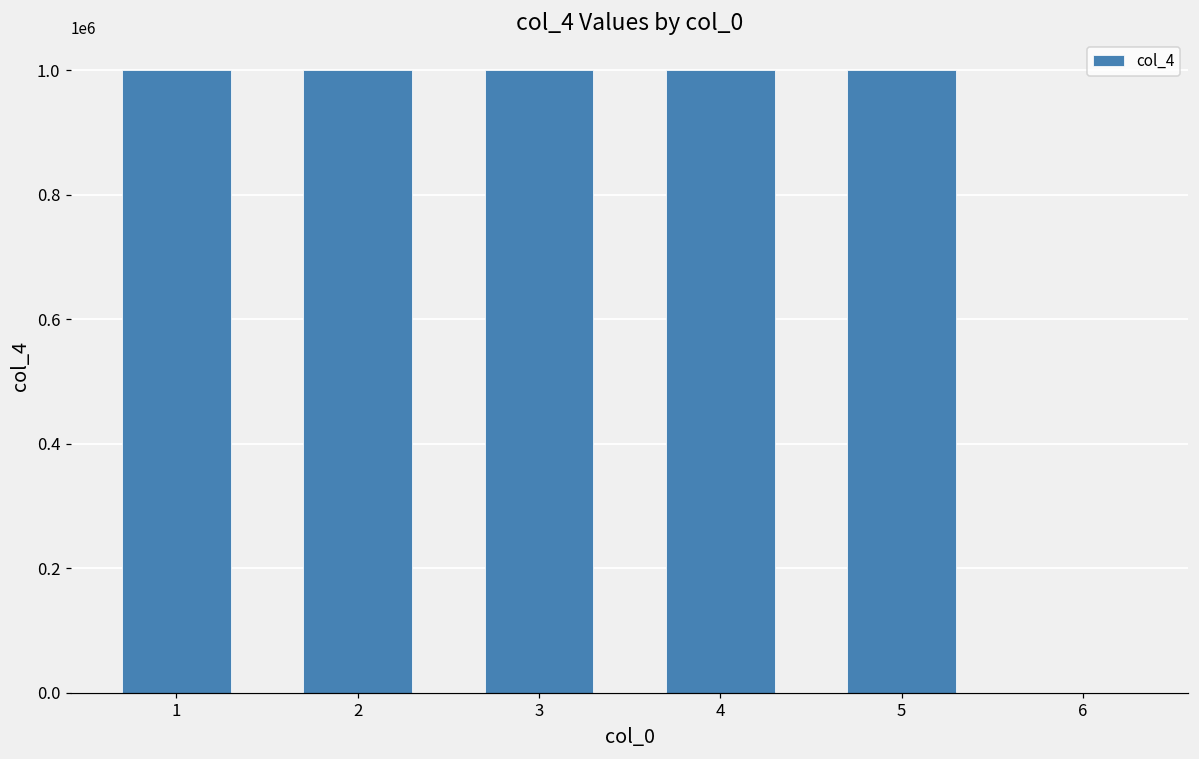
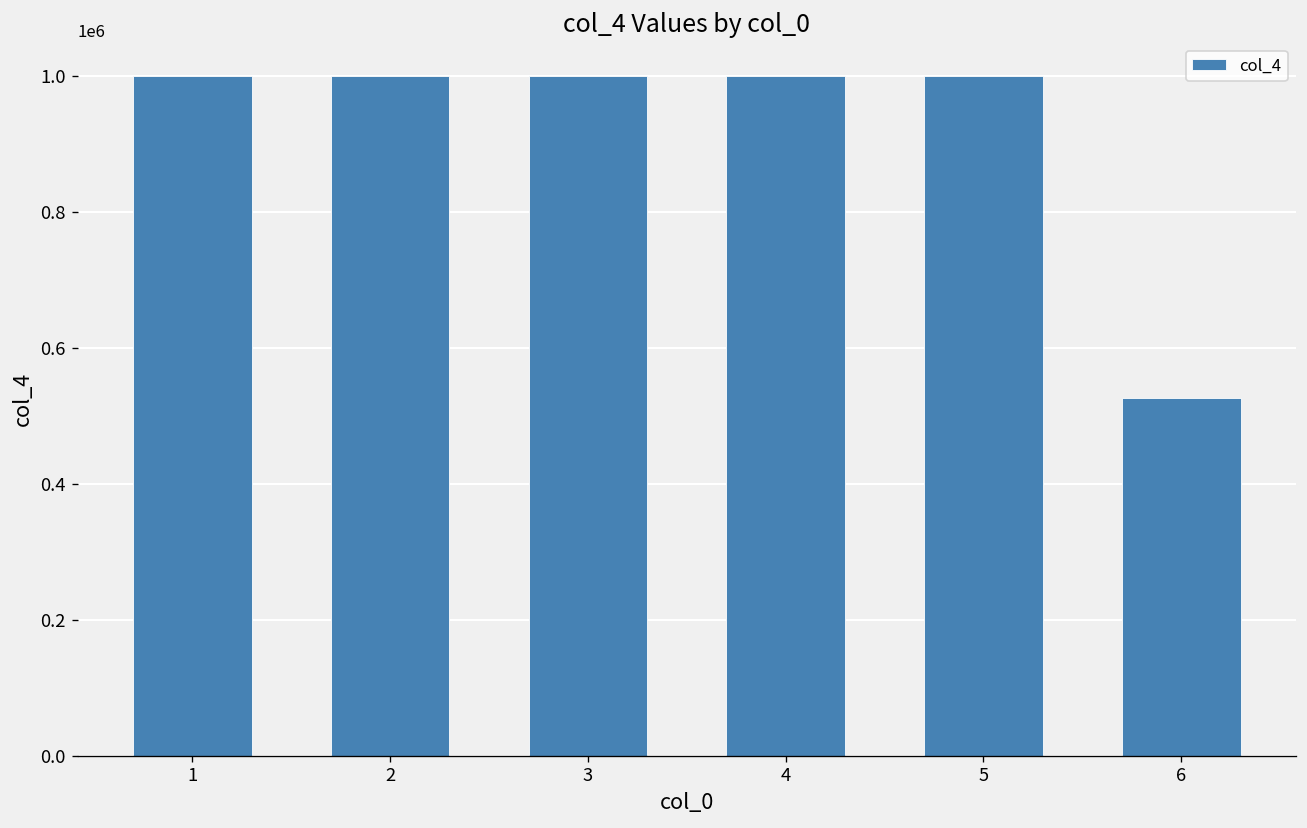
  {
    "1": 1000000,
    "2": 1000000,
    "3": 1000000,
    "4": 1000000,
    "5": 1000000,
-   "6": 0
+   "6": 530000
  }
